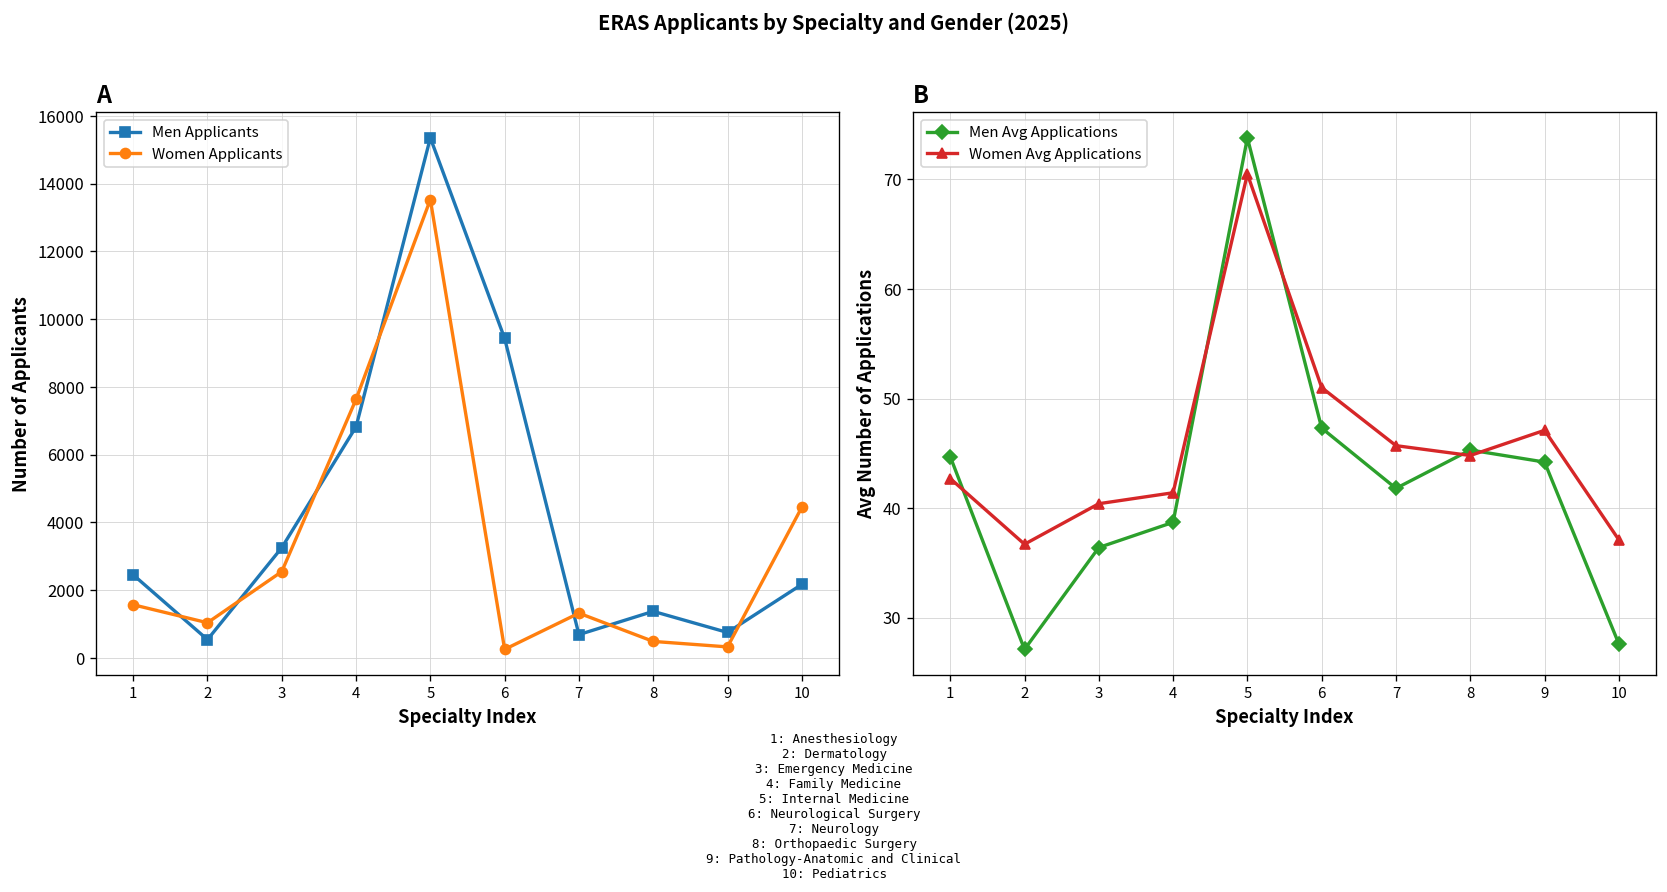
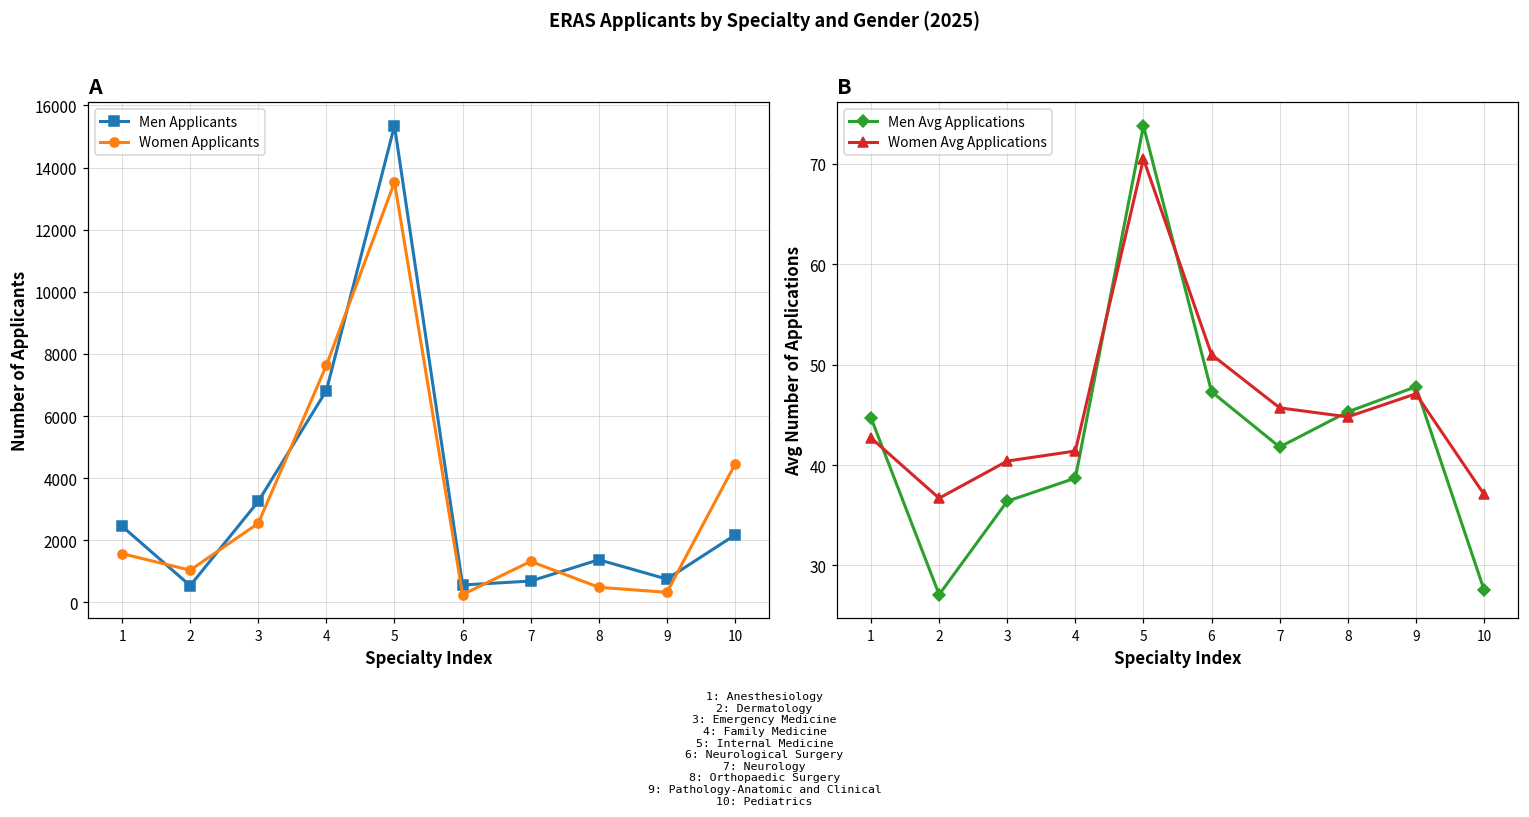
  {
    "A": {
      "Men Applicants": {
        "1": 2500,
        "2": 500,
        "3": 3300,
        "4": 6800,
        "5": 15300,
-       "6": 9400,
+       "6": 600,
        "7": 700,
        "8": 1400,
        "9": 800,
        "10": 2200
      },
      "Women Applicants": {
        "1": 1600,
        "2": 1000,
        "3": 2500,
        "4": 7600,
        "5": 13500,
        "6": 300,
        "7": 1300,
        "8": 500,
        "9": 300,
        "10": 4400
      }
    },
    "B": {
      "Men Avg Applications": {
        "1": 45,
        "2": 27,
        "3": 36,
        "4": 39,
        "5": 74,
        "6": 47,
        "7": 42,
        "8": 45,
-       "9": 44,
+       "9": 48,
        "10": 28
      },
      "Women Avg Applications": {
        "1": 43,
        "2": 37,
        "3": 40,
        "4": 41,
        "5": 71,
        "6": 51,
        "7": 46,
        "8": 45,
        "9": 47,
        "10": 37
      }
    }
  }
